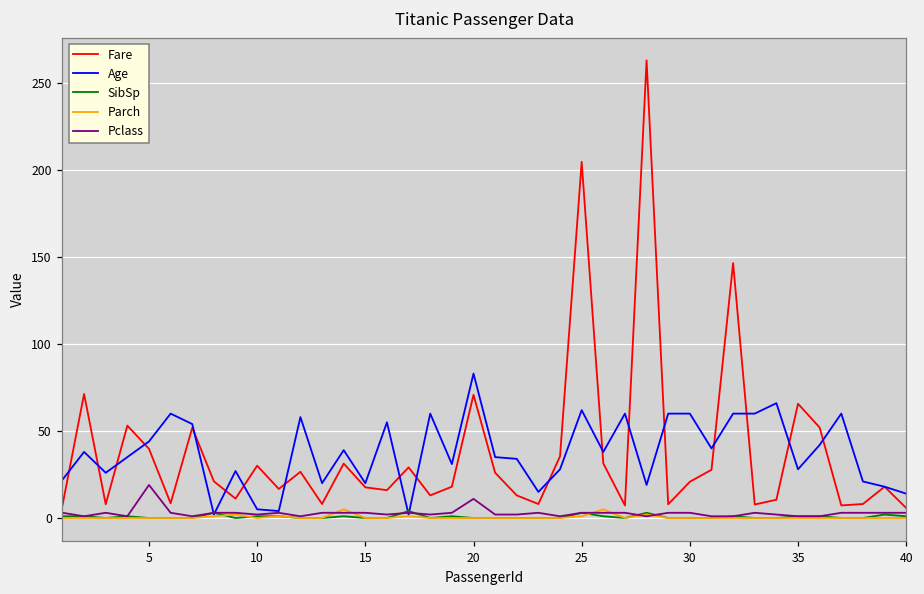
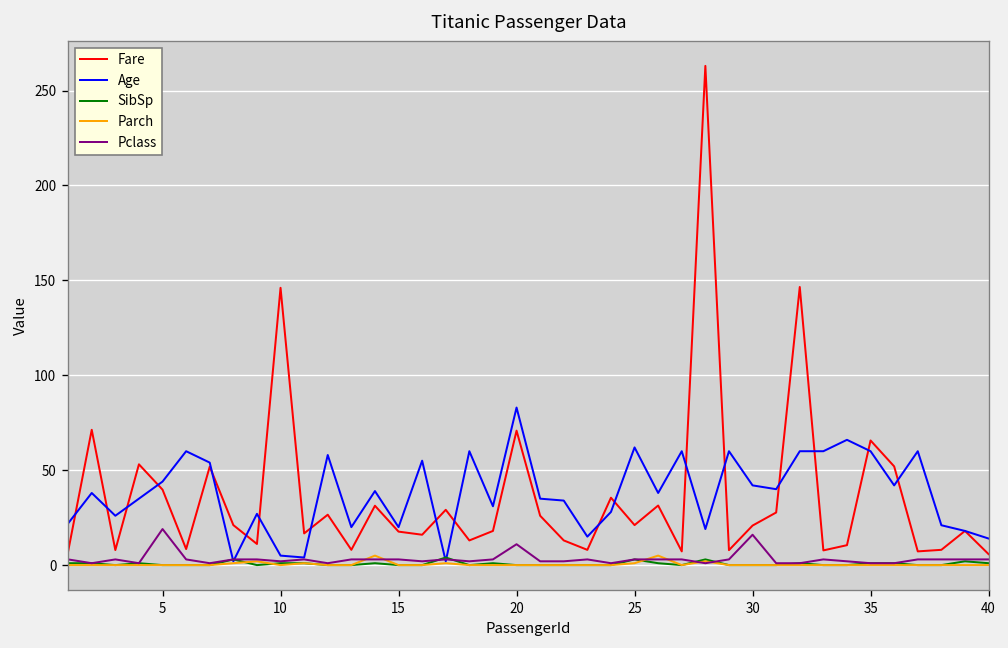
  {
    "Fare": {
      "5": 40,
-     "10": 30,
+     "10": 146,
      "15": 18,
      "20": 71,
-     "25": 205,
+     "25": 21,
      "30": 21,
      "35": 66,
      "40": 6
    },
    "Age": {
      "5": 44,
      "10": 5,
      "15": 20,
      "20": 83,
      "25": 62,
-     "30": 60,
-     "35": 28,
+     "30": 42,
+     "35": 60,
      "40": 14
    },
    "Parch": {
      "25": 1
    },
    "Pclass": {
      "5": 19,
      "15": 3,
      "20": 11,
-     "30": 3,
+     "30": 16,
      "40": 3
    }
  }
